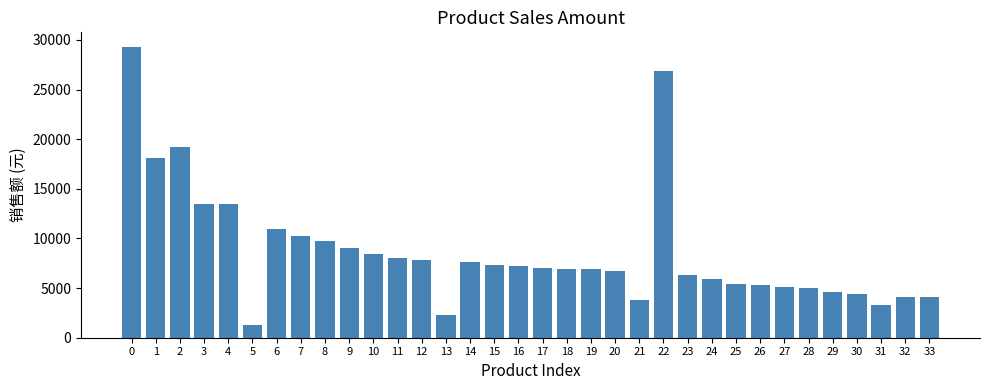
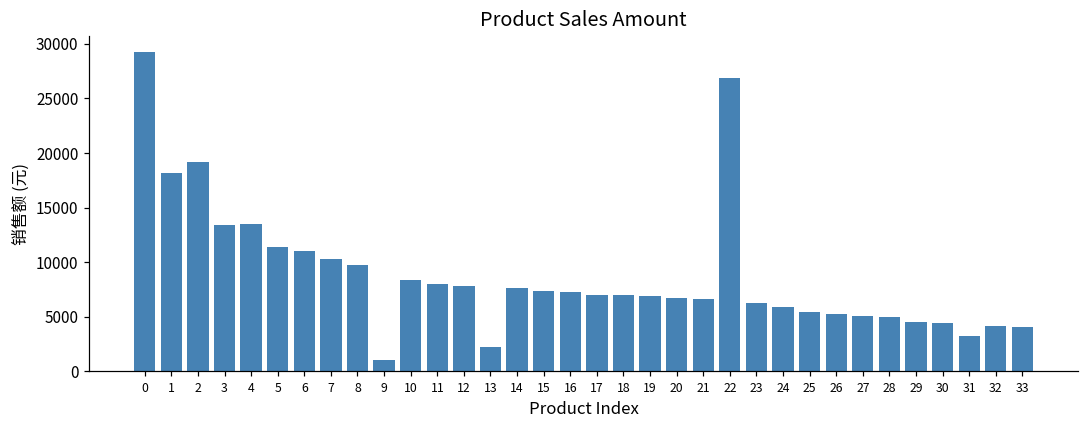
  {
    "0": 29000,
    "1": 18000,
    "2": 19000,
    "3": 13000,
    "4": 13000,
-   "5": 1000,
+   "5": 11000,
    "6": 11000,
    "7": 10000,
    "8": 10000,
-   "9": 9000,
+   "9": 1000,
    "10": 8000,
    "11": 8000,
    "12": 8000,
    "13": 2000,
    "14": 8000,
    "15": 7000,
    "16": 7000,
    "17": 7000,
    "18": 7000,
    "19": 7000,
    "20": 7000,
-   "21": 4000,
+   "21": 7000,
    "22": 27000,
    "23": 6000,
    "24": 6000,
    "25": 5000,
    "26": 5000,
    "27": 5000,
    "28": 5000,
    "29": 5000,
    "30": 4000,
    "31": 3000,
    "32": 4000,
    "33": 4000
  }
